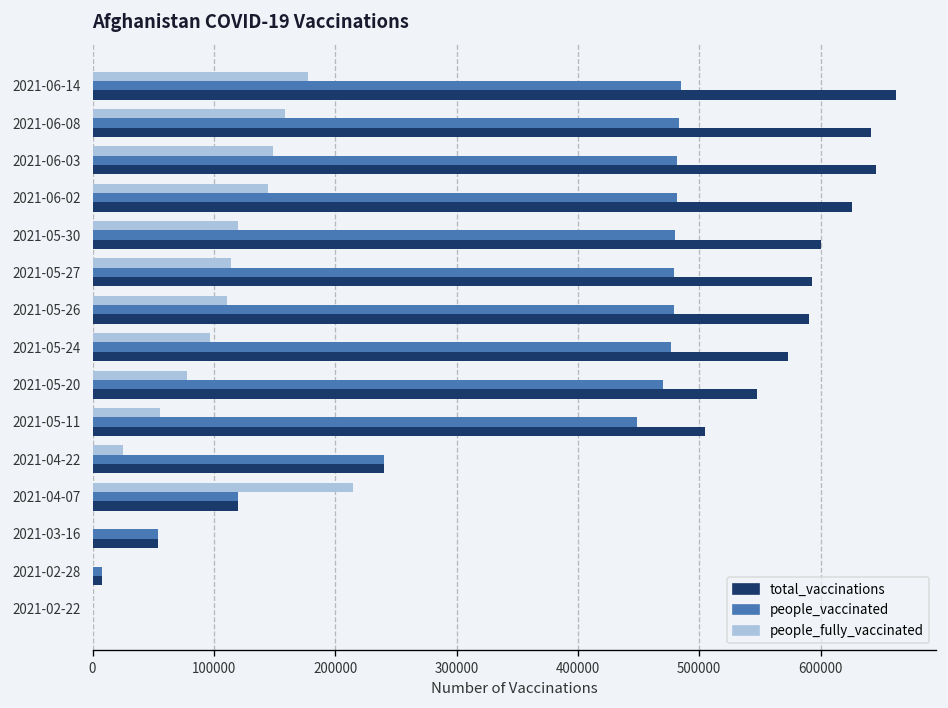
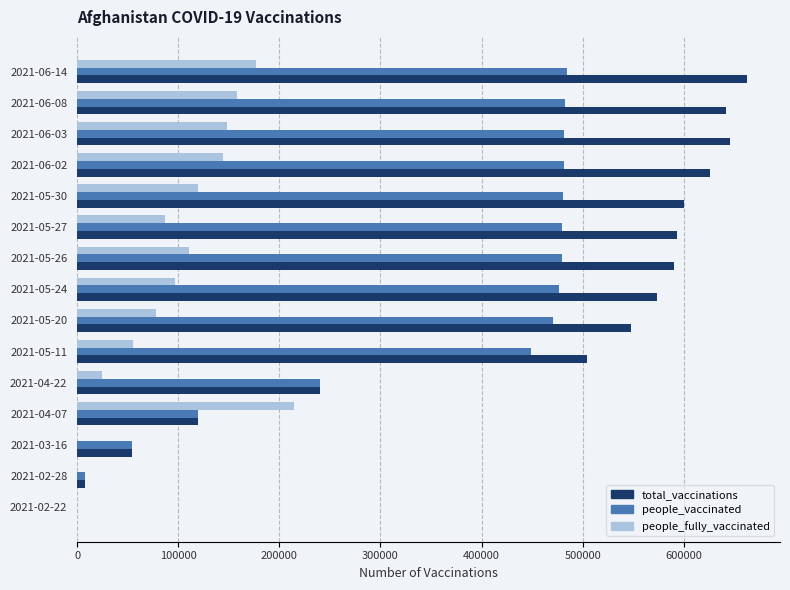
  {
    "total_vaccinations": {
      "2021-06-14": 662000,
      "2021-06-08": 641000,
      "2021-06-03": 646000,
      "2021-06-02": 626000,
      "2021-05-30": 600000,
      "2021-05-27": 593000,
      "2021-05-26": 590000,
      "2021-05-24": 573000,
      "2021-05-20": 548000,
      "2021-05-11": 505000,
      "2021-04-22": 240000,
      "2021-04-07": 120000,
      "2021-03-16": 54000,
      "2021-02-28": 8000,
      "2021-02-22": 0
    },
    "people_vaccinated": {
      "2021-06-14": 485000,
      "2021-06-08": 483000,
      "2021-06-03": 482000,
      "2021-06-02": 482000,
      "2021-05-30": 480000,
      "2021-05-27": 480000,
      "2021-05-26": 479000,
      "2021-05-24": 476000,
      "2021-05-20": 470000,
      "2021-05-11": 449000,
      "2021-04-22": 240000,
      "2021-04-07": 120000,
      "2021-03-16": 54000,
      "2021-02-28": 8000,
      "2021-02-22": 0
    },
    "people_fully_vaccinated": {
      "2021-06-14": 177000,
      "2021-06-08": 158000,
      "2021-06-03": 149000,
      "2021-06-02": 145000,
      "2021-05-30": 120000,
-     "2021-05-27": 114000,
+     "2021-05-27": 87000,
      "2021-05-26": 111000,
      "2021-05-24": 97000,
      "2021-05-20": 78000,
      "2021-05-11": 56000,
      "2021-04-22": 25000,
      "2021-04-07": 214000,
      "2021-03-16": 0,
      "2021-02-28": 0,
      "2021-02-22": 0
    }
  }
